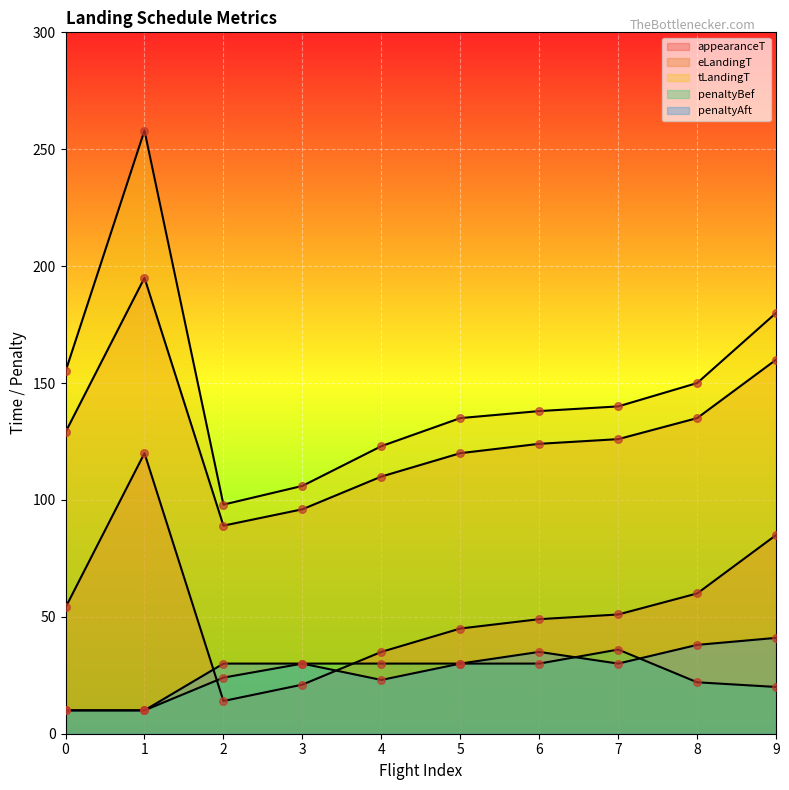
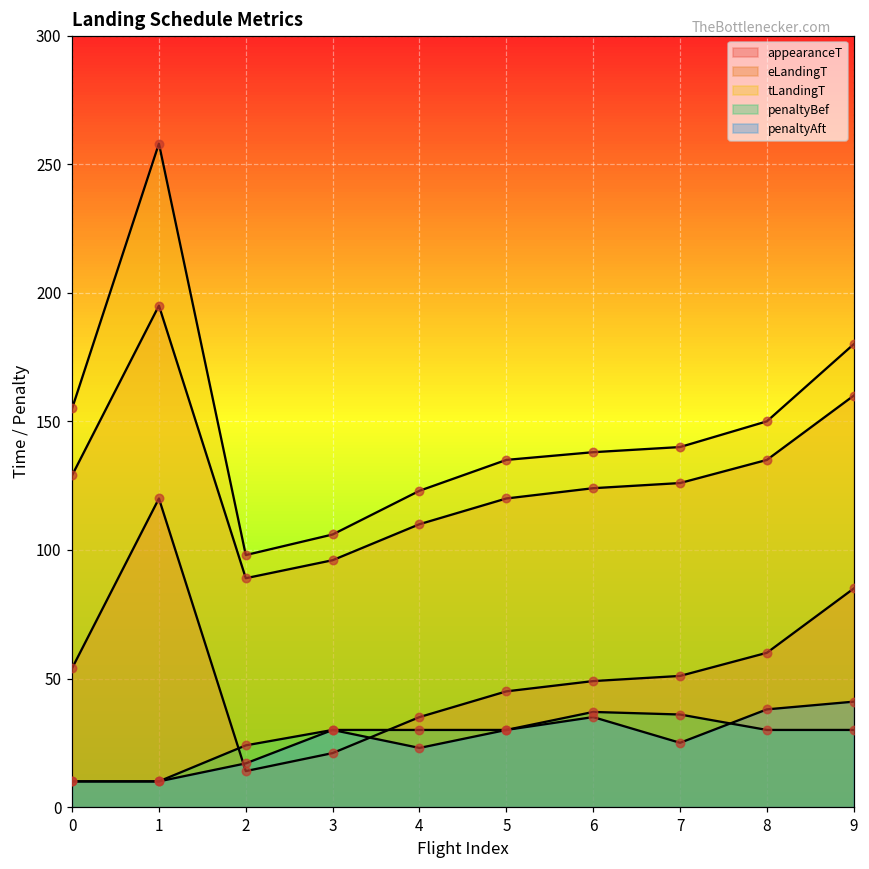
  {
    "penaltyBef": {
      "2": 24,
      "4": 30,
-     "6": 30,
+     "6": 37,
      "7": 36,
-     "8": 22,
-     "9": 20
+     "8": 30,
+     "9": 30
    },
    "penaltyAft": {
-     "2": 30,
+     "2": 17,
      "4": 23,
      "6": 35,
-     "7": 30,
+     "7": 25,
      "8": 38,
      "9": 41
    }
  }
